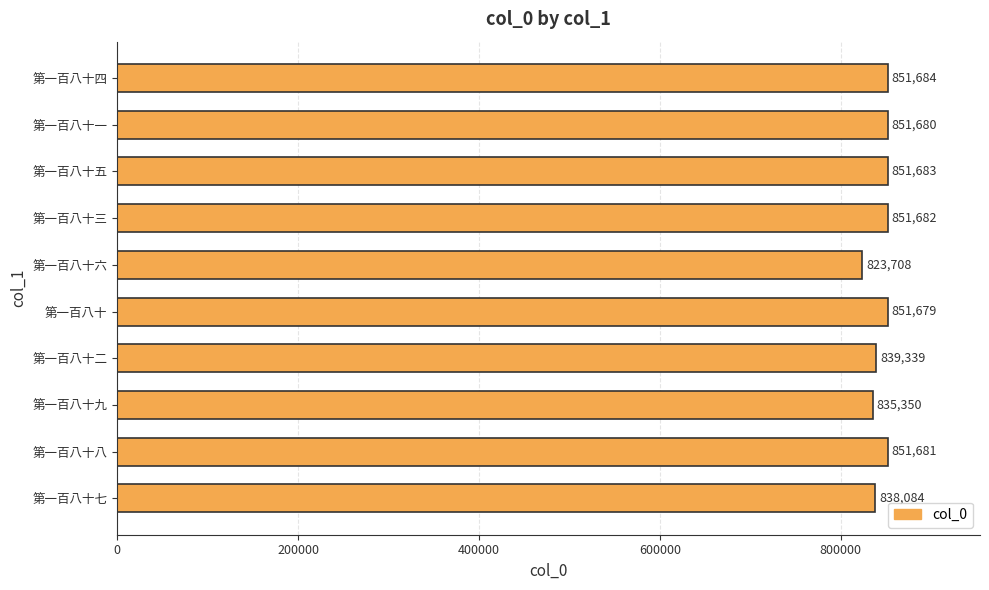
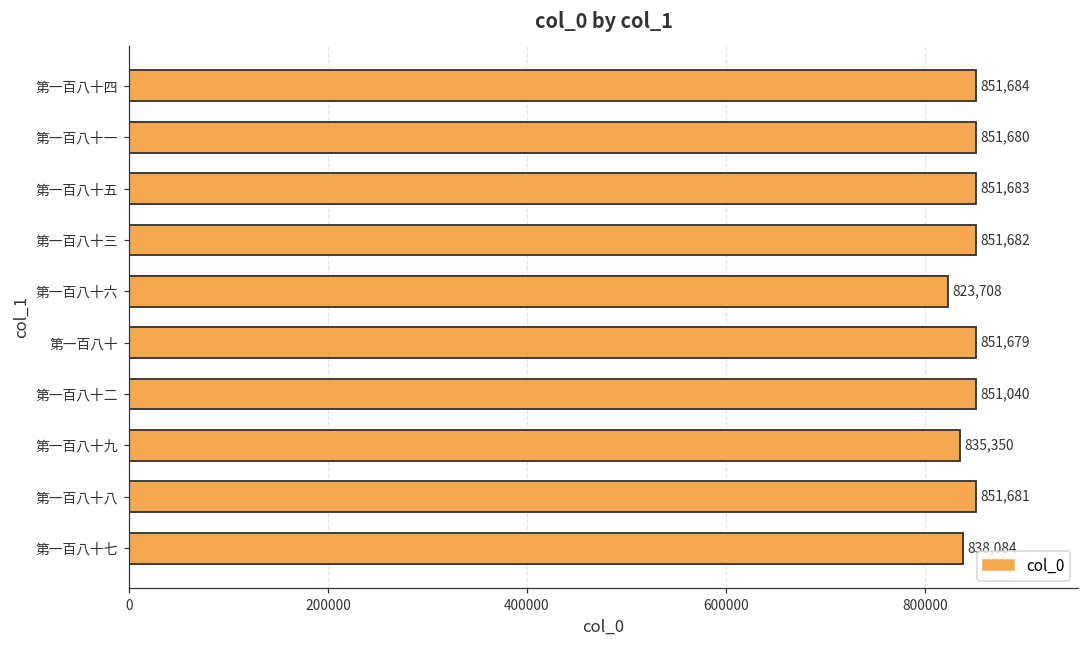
  {
    "第一百八十四": "851,684",
    "第一百八十一": "851,680",
    "第一百八十五": "851,683",
    "第一百八十三": "851,682",
    "第一百八十六": "823,708",
    "第一百八十": "851,679",
-   "第一百八十二": "839,339",
+   "第一百八十二": "851,040",
    "第一百八十九": "835,350",
    "第一百八十八": "851,681"
  }
